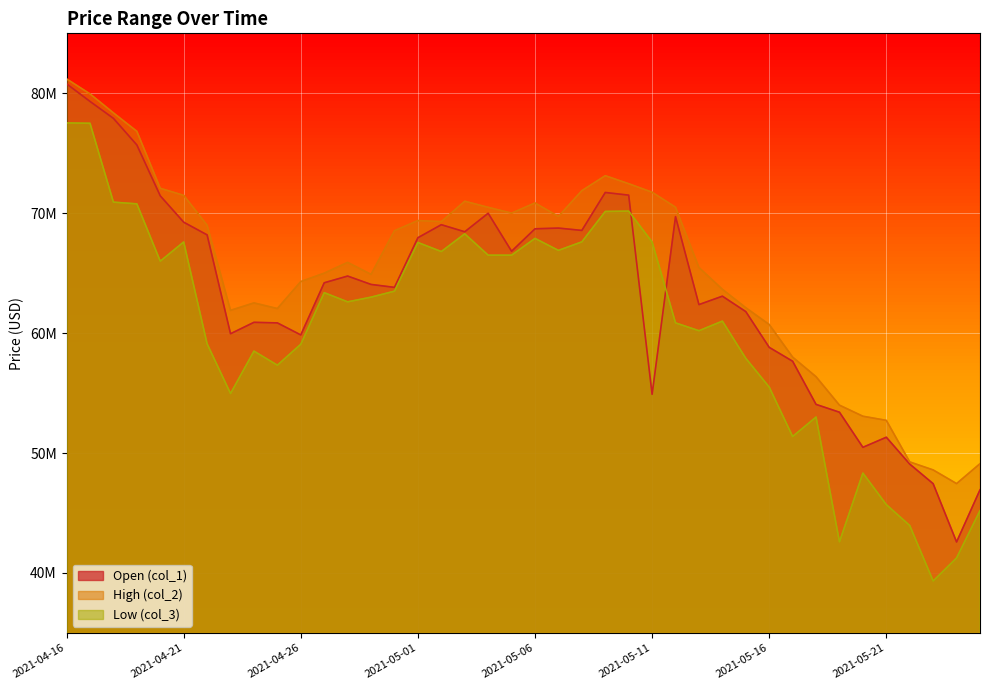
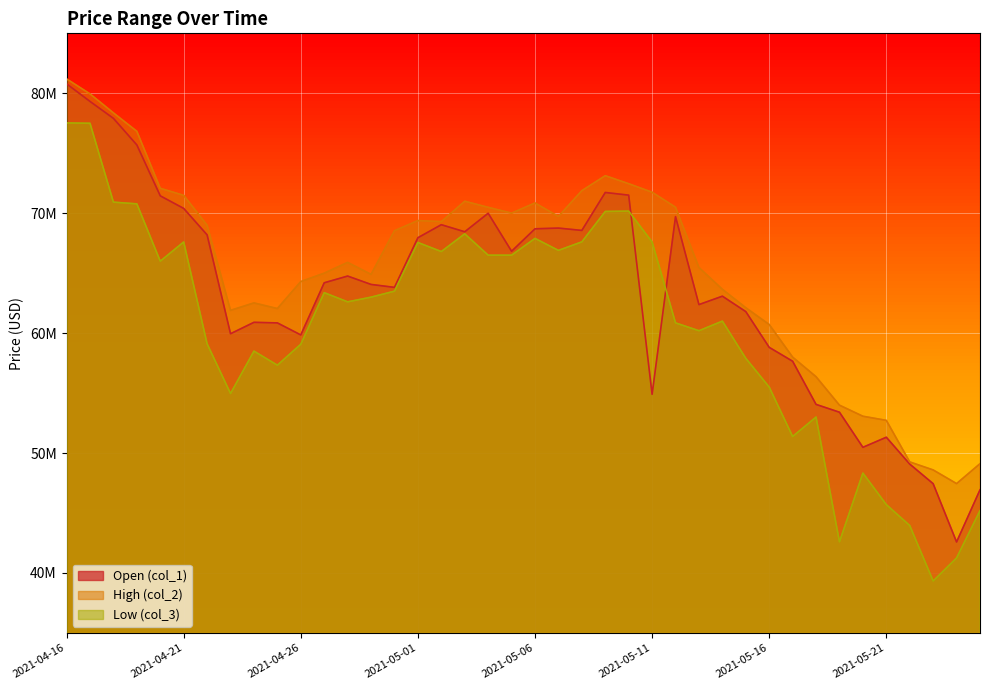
  {
    "Open (col_1)": {
      "2021-04-16": 80800000,
-     "2021-04-21": 69300000,
+     "2021-04-21": 70400000,
      "2021-04-26": 59900000,
      "2021-05-01": 68000000,
      "2021-05-06": 68700000,
      "2021-05-11": 54900000,
      "2021-05-16": 58800000,
      "2021-05-21": 51300000
    }
  }
